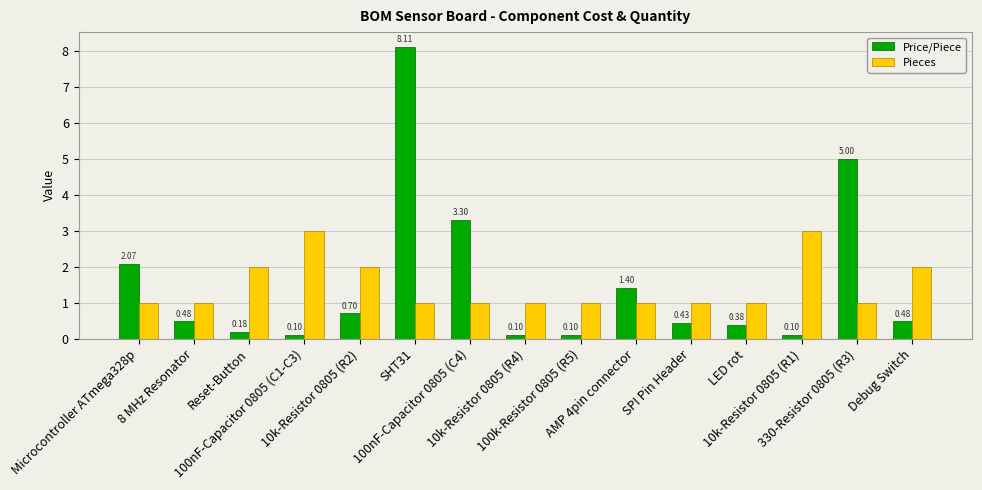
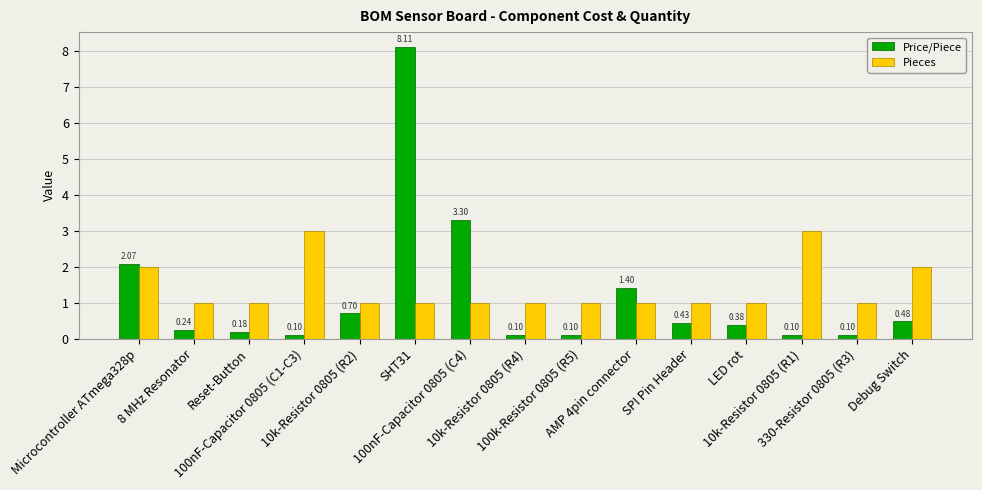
  {
    "Price/Piece": {
      "Microcontroller ATmega328p": 2.07,
-     "8 MHz Resonator": 0.48,
+     "8 MHz Resonator": 0.24,
      "Reset-Button": 0.18,
      "100nF-Capacitor 0805 (C1-C3)": 0.10,
      "10k-Resistor 0805 (R2)": 0.70,
      "SHT31": 8.11,
      "100nF-Capacitor 0805 (C4)": 3.30,
      "10k-Resistor 0805 (R4)": 0.10,
      "100k-Resistor 0805 (R5)": 0.10,
      "AMP 4pin connector": 1.40,
      "SPI Pin Header": 0.43,
      "LED rot": 0.38,
      "10k-Resistor 0805 (R1)": 0.10,
-     "330-Resistor 0805 (R3)": 5.00,
+     "330-Resistor 0805 (R3)": 0.10,
      "Debug Switch": 0.48
    },
    "Pieces": {
-     "Microcontroller ATmega328p": 1,
+     "Microcontroller ATmega328p": 2,
      "8 MHz Resonator": 1,
-     "Reset-Button": 2,
+     "Reset-Button": 1,
      "100nF-Capacitor 0805 (C1-C3)": 3,
-     "10k-Resistor 0805 (R2)": 2,
+     "10k-Resistor 0805 (R2)": 1,
      "SHT31": 1,
      "100nF-Capacitor 0805 (C4)": 1,
      "10k-Resistor 0805 (R4)": 1,
      "100k-Resistor 0805 (R5)": 1,
      "AMP 4pin connector": 1,
      "SPI Pin Header": 1,
      "LED rot": 1,
      "10k-Resistor 0805 (R1)": 3,
      "330-Resistor 0805 (R3)": 1,
      "Debug Switch": 2
    }
  }
